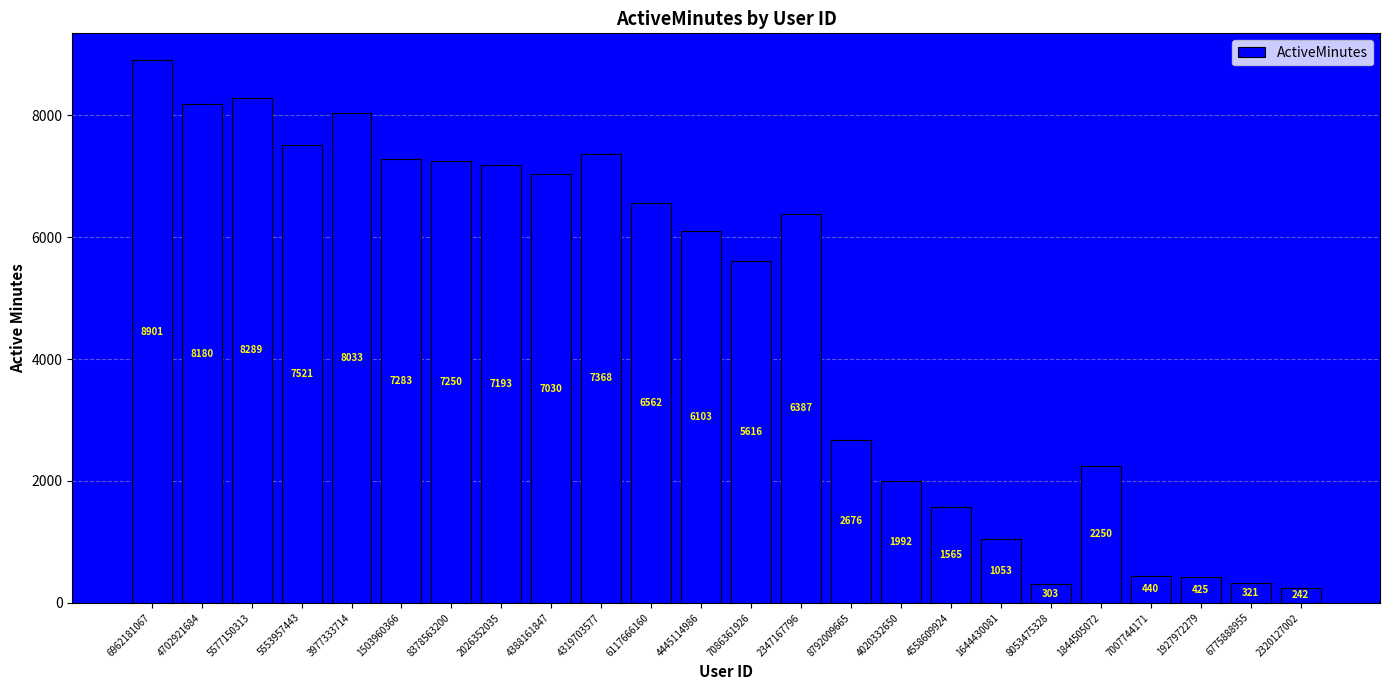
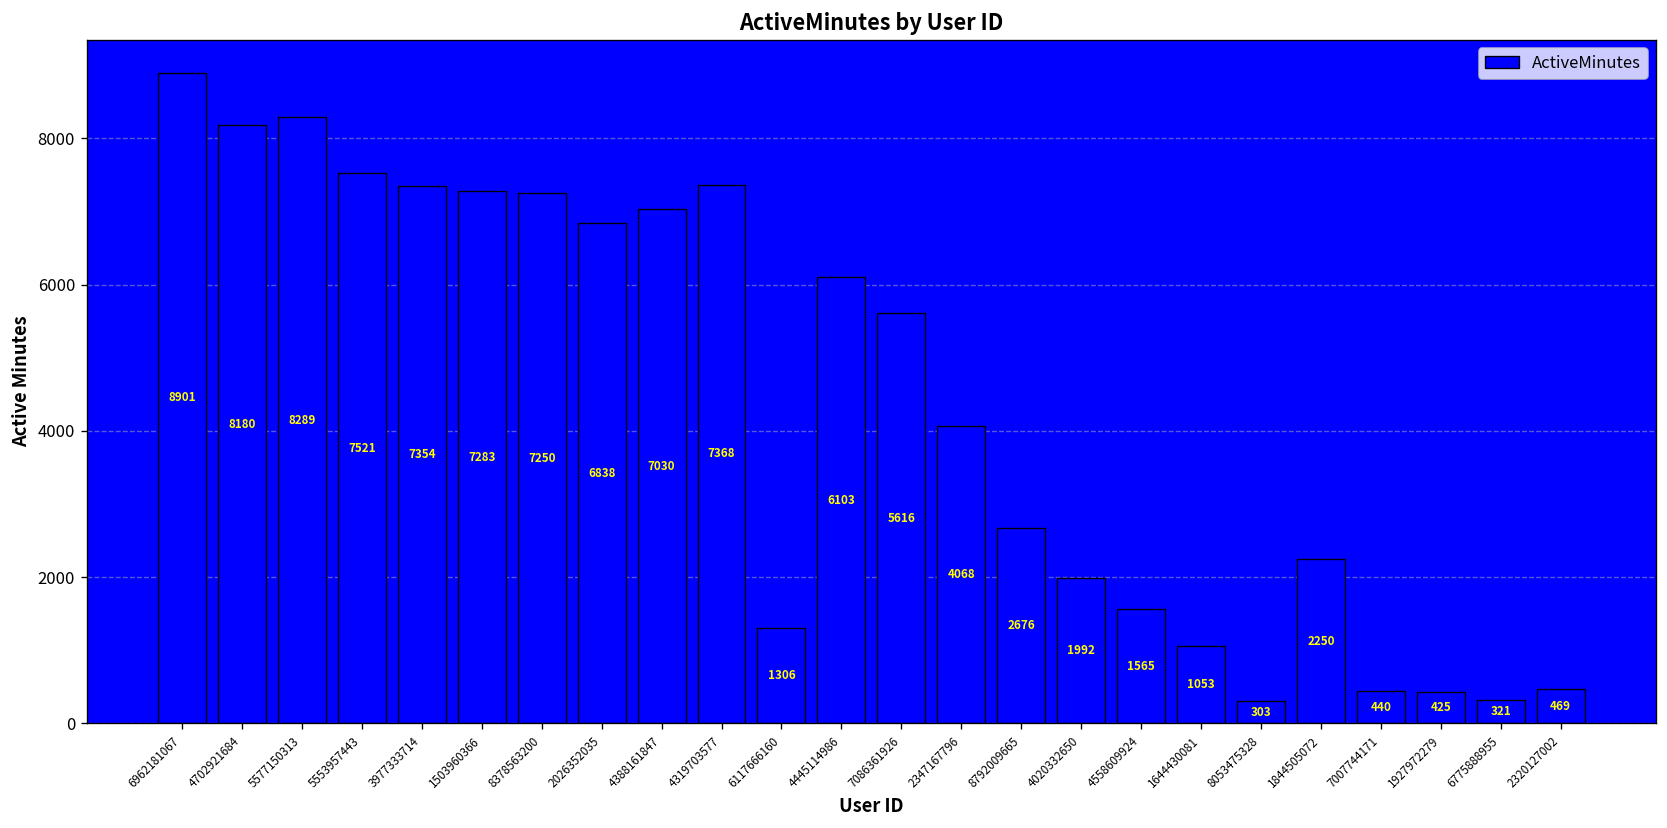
  {
    "6962181067": 8901,
    "4702921684": 8180,
    "5577150313": 8289,
    "5553957443": 7521,
-   "3977333714": 8033,
+   "3977333714": 7354,
    "1503960366": 7283,
    "8378563200": 7250,
-   "2026352035": 7193,
+   "2026352035": 6838,
    "4388161847": 7030,
    "4319703577": 7368,
-   "6117666160": 6562,
+   "6117666160": 1306,
    "4445114986": 6103,
    "7086361926": 5616,
-   "2347167796": 6387,
+   "2347167796": 4068,
    "8792009665": 2676,
    "4020332650": 1992,
    "4558609924": 1565,
    "1644430081": 1053,
    "8053475328": 303,
    "1844505072": 2250,
    "7007744171": 440,
    "1927972279": 425,
    "6775888955": 321,
-   "2320127002": 242
+   "2320127002": 469
  }
